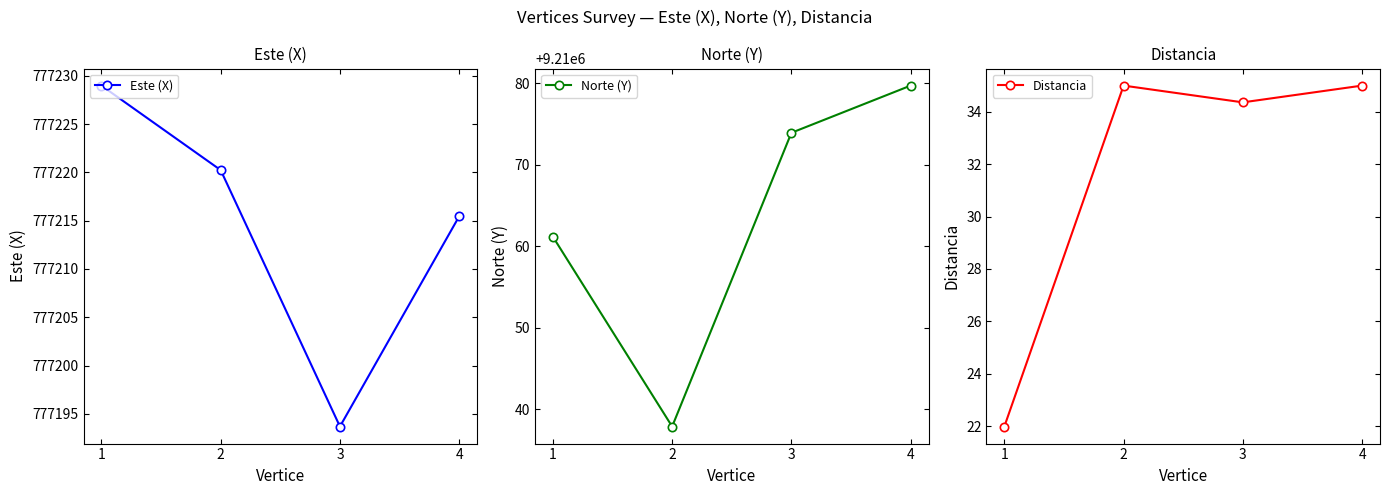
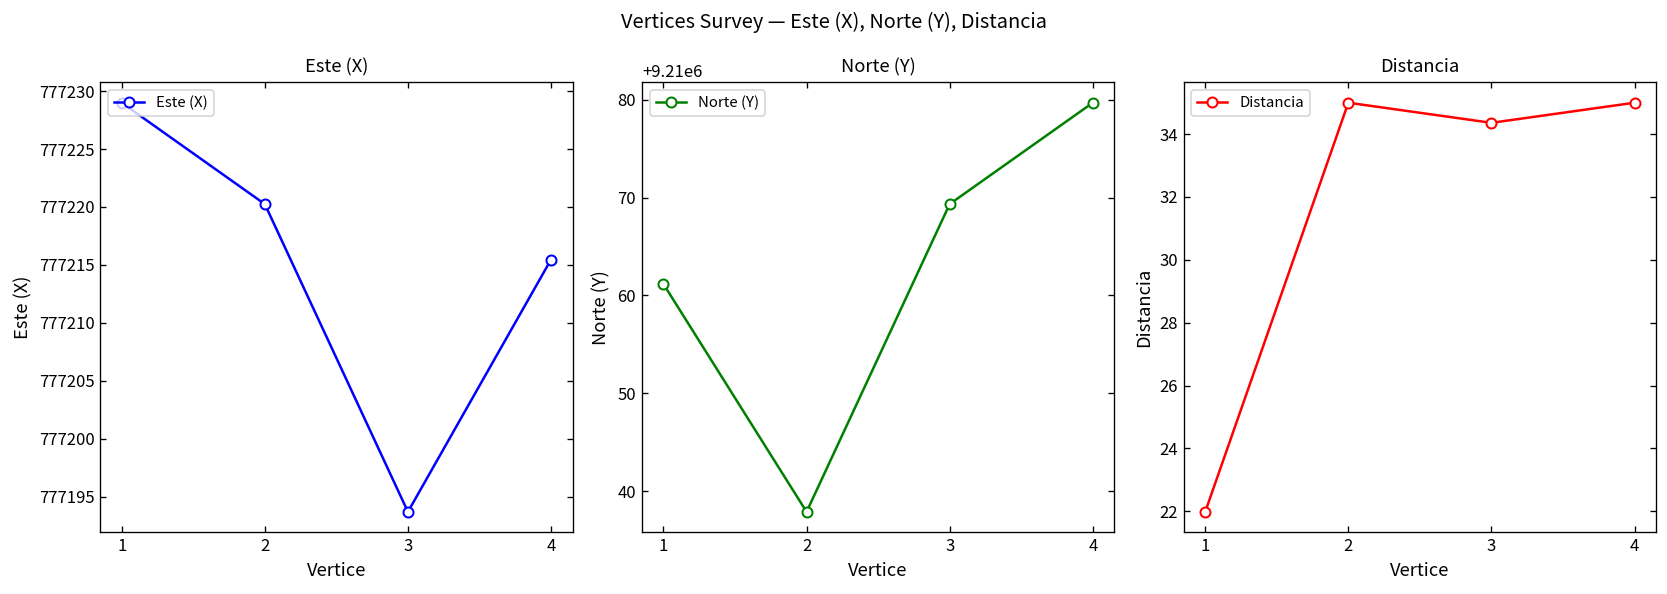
  {
    "Este (X)": {
      "2": 777220,
      "3": 777194,
      "4": 777215
    },
    "Norte (Y)": {
      "1": 9210061,
      "2": 9210038,
-     "3": 9210074,
+     "3": 9210069,
      "4": 9210080
    },
    "Distancia": {
      "1": 22.0,
      "2": 35.0,
      "3": 34.4,
      "4": 35.0
    }
  }
